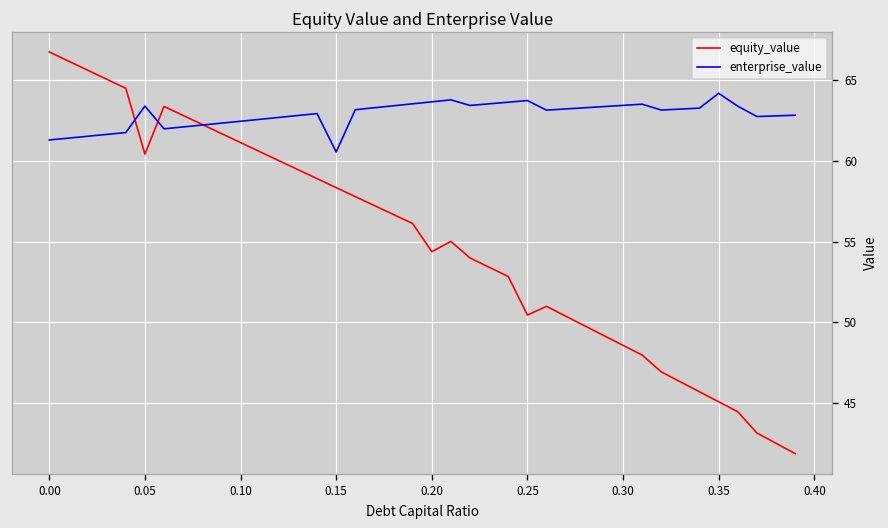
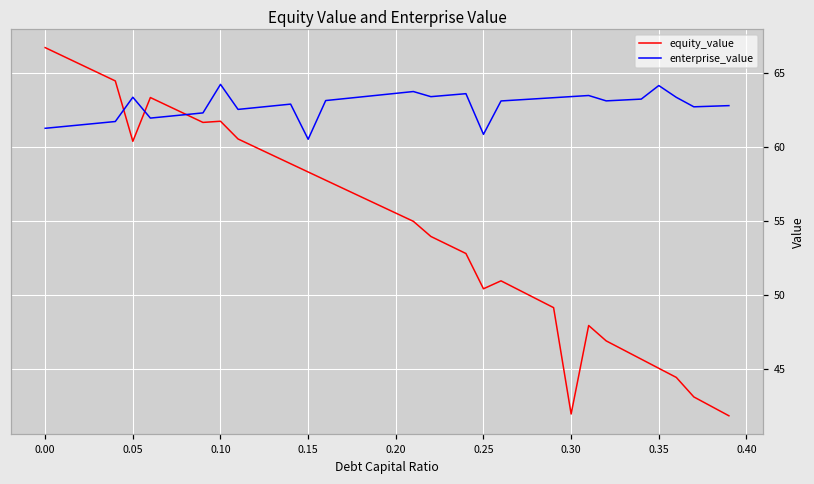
  {
    "equity_value": {
      "0.00": 66.7,
      "0.05": 60.4,
-     "0.10": 61.1,
+     "0.10": 61.8,
      "0.15": 58.3,
-     "0.20": 54.4,
+     "0.20": 55.6,
      "0.25": 50.5,
-     "0.30": 48.6,
+     "0.30": 42.0,
      "0.35": 45.1
    },
    "enterprise_value": {
      "0.00": 61.3,
      "0.05": 63.4,
-     "0.10": 62.5,
+     "0.10": 64.3,
      "0.15": 60.6,
      "0.20": 63.7,
-     "0.25": 63.7,
+     "0.25": 60.9,
      "0.30": 63.4,
      "0.35": 64.2
    }
  }
